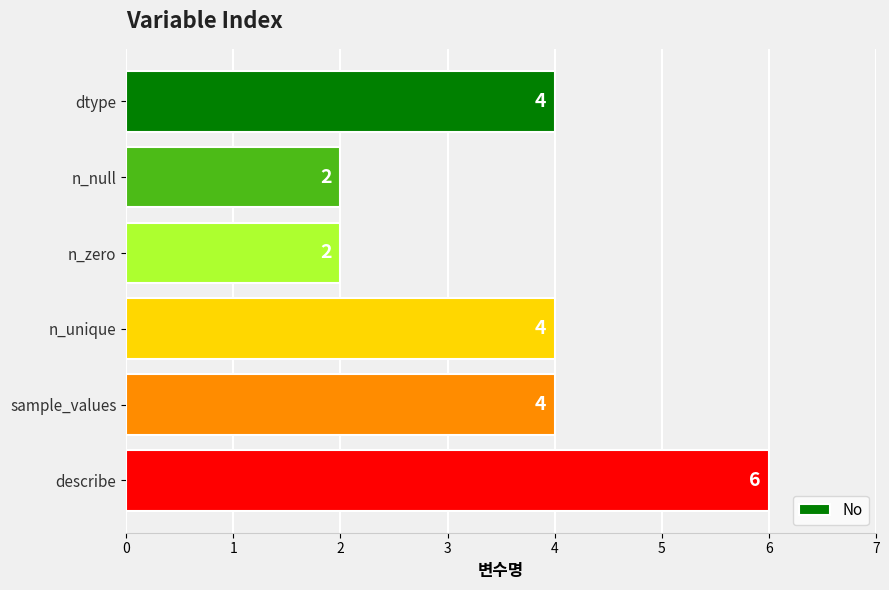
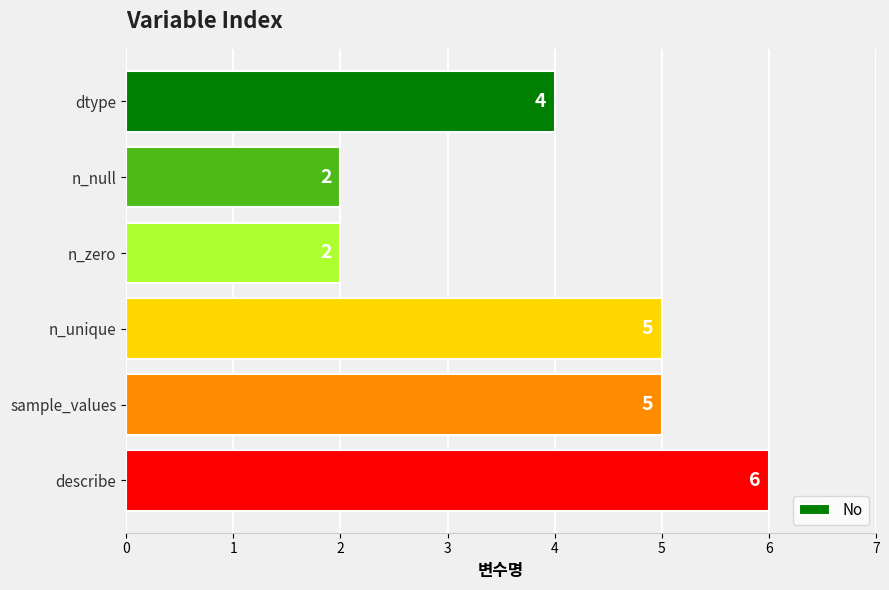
  {
    "dtype": 4,
    "n_null": 2,
    "n_zero": 2,
-   "n_unique": 4,
-   "sample_values": 4,
+   "n_unique": 5,
+   "sample_values": 5,
    "describe": 6
  }
